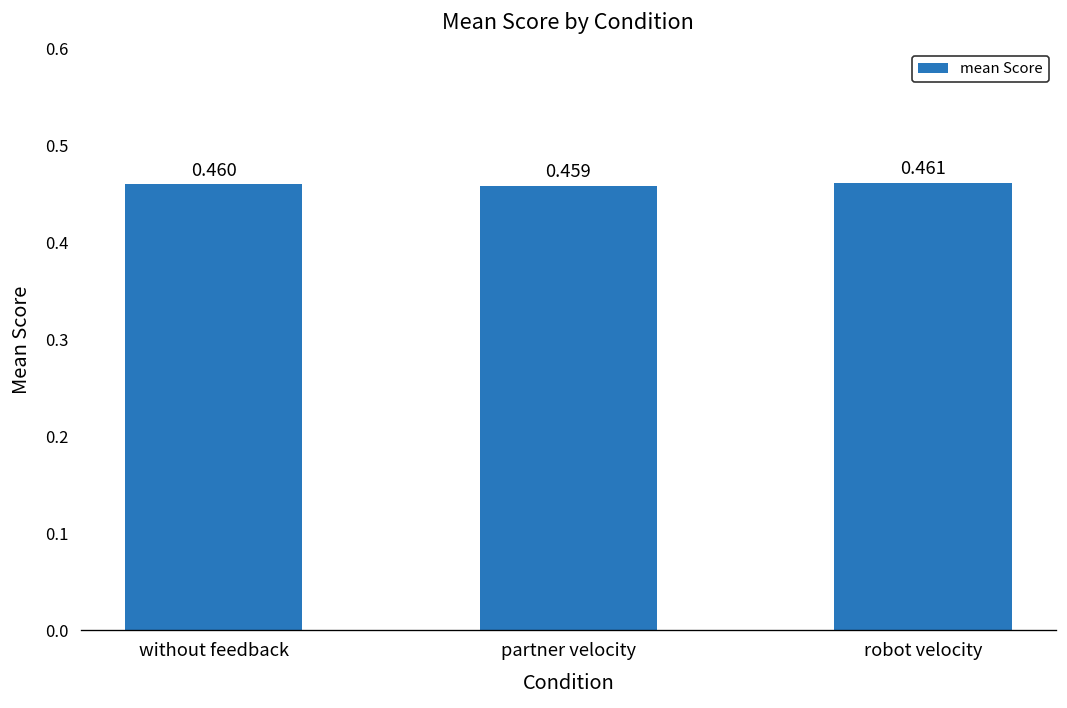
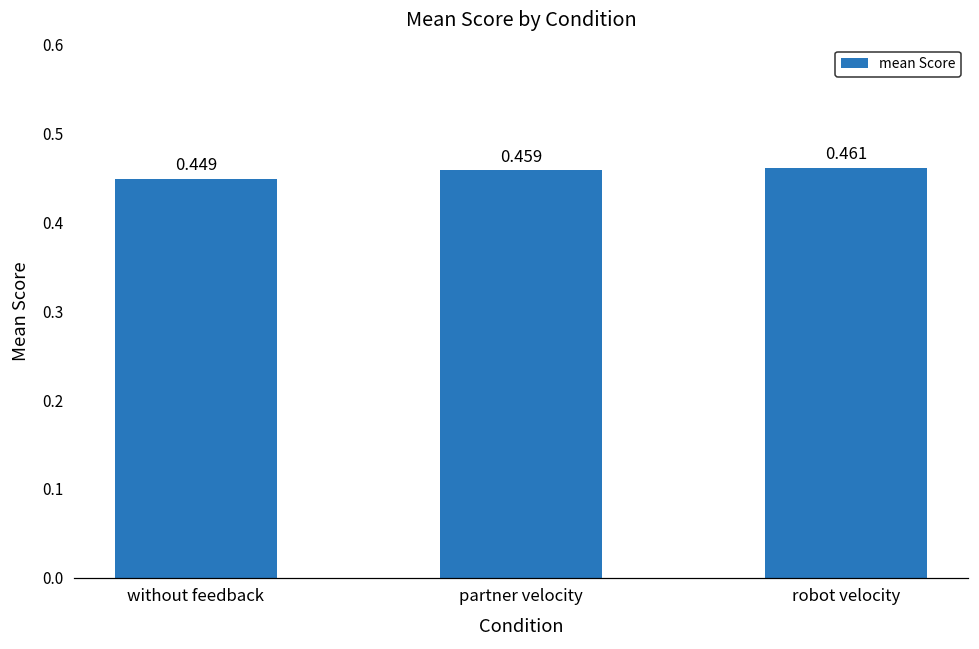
  {
-   "without feedback": 0.460,
+   "without feedback": 0.449,
    "partner velocity": 0.459,
    "robot velocity": 0.461
  }
